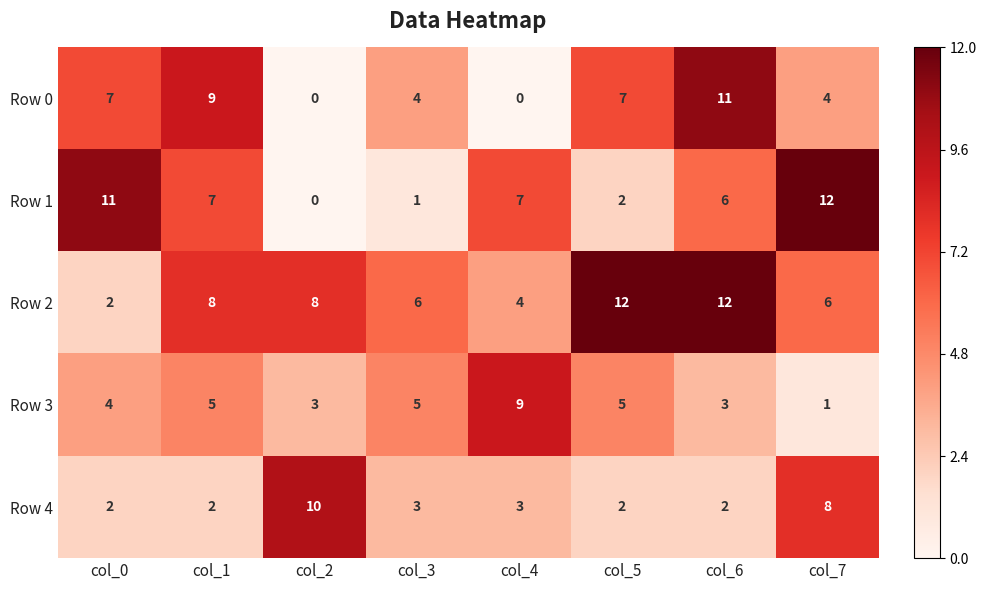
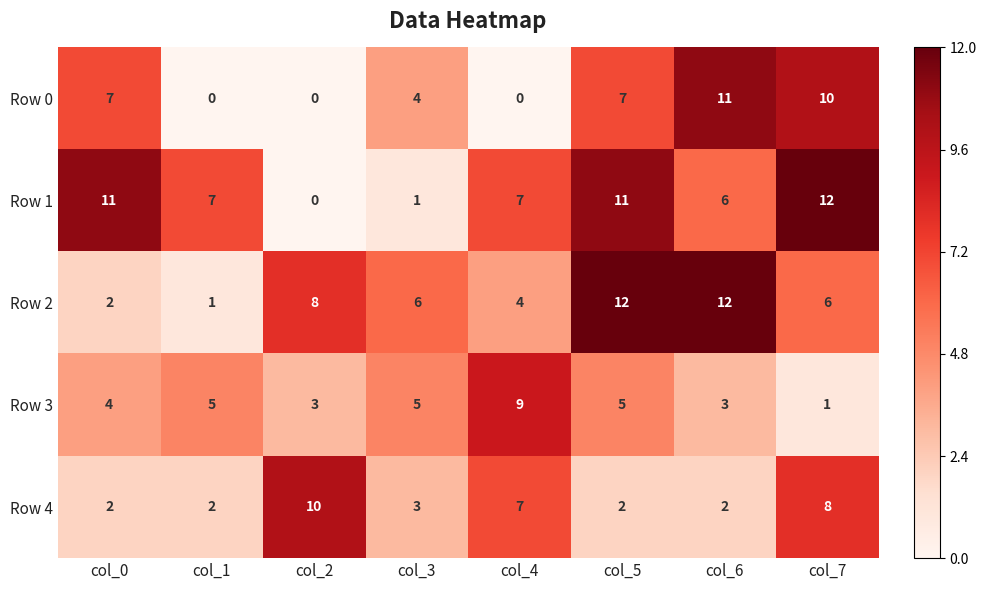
  {
    "Row 0": {
      "col_0": 7,
-     "col_1": 9,
+     "col_1": 0,
      "col_2": 0,
      "col_3": 4,
      "col_4": 0,
      "col_5": 7,
      "col_6": 11,
-     "col_7": 4
+     "col_7": 10
    },
    "Row 1": {
      "col_0": 11,
      "col_1": 7,
      "col_2": 0,
      "col_3": 1,
      "col_4": 7,
-     "col_5": 2,
+     "col_5": 11,
      "col_6": 6,
      "col_7": 12
    },
    "Row 2": {
      "col_0": 2,
-     "col_1": 8,
+     "col_1": 1,
      "col_2": 8,
      "col_3": 6,
      "col_4": 4,
      "col_5": 12,
      "col_6": 12,
      "col_7": 6
    },
    "Row 3": {
      "col_0": 4,
      "col_1": 5,
      "col_2": 3,
      "col_3": 5,
      "col_4": 9,
      "col_5": 5,
      "col_6": 3,
      "col_7": 1
    },
    "Row 4": {
      "col_0": 2,
      "col_1": 2,
      "col_2": 10,
      "col_3": 3,
-     "col_4": 3,
+     "col_4": 7,
      "col_5": 2,
      "col_6": 2,
      "col_7": 8
    }
  }
